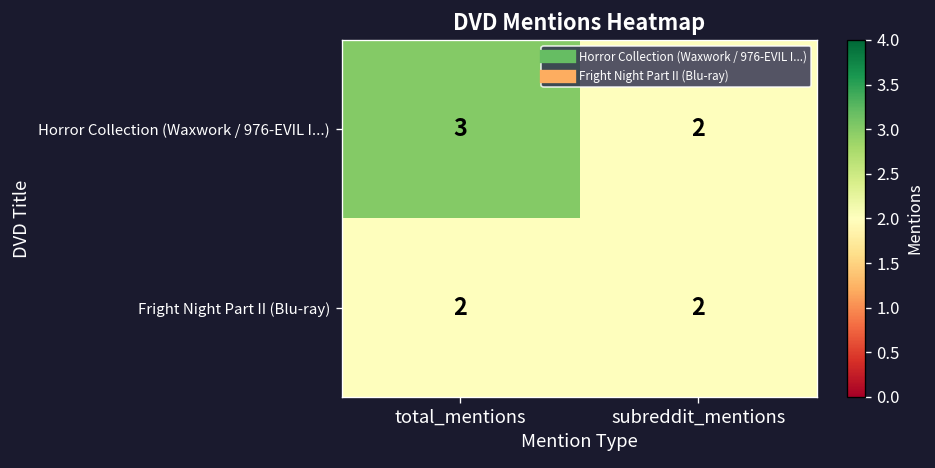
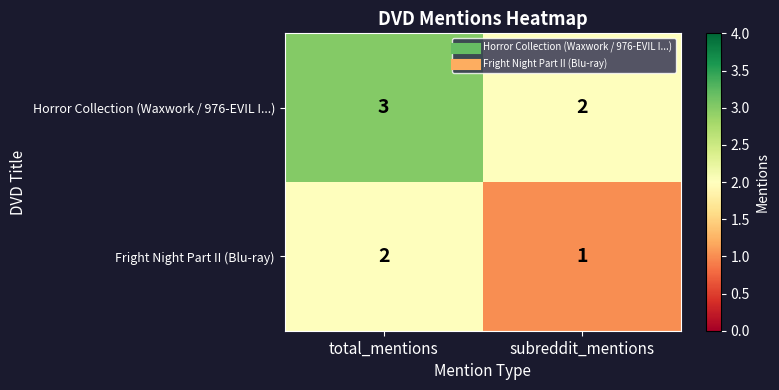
  {
    "Horror Collection (Waxwork / 976-EVIL I...)": {
      "total_mentions": 3,
      "subreddit_mentions": 2
    },
    "Fright Night Part II (Blu-ray)": {
      "total_mentions": 2,
-     "subreddit_mentions": 2
+     "subreddit_mentions": 1
    }
  }
